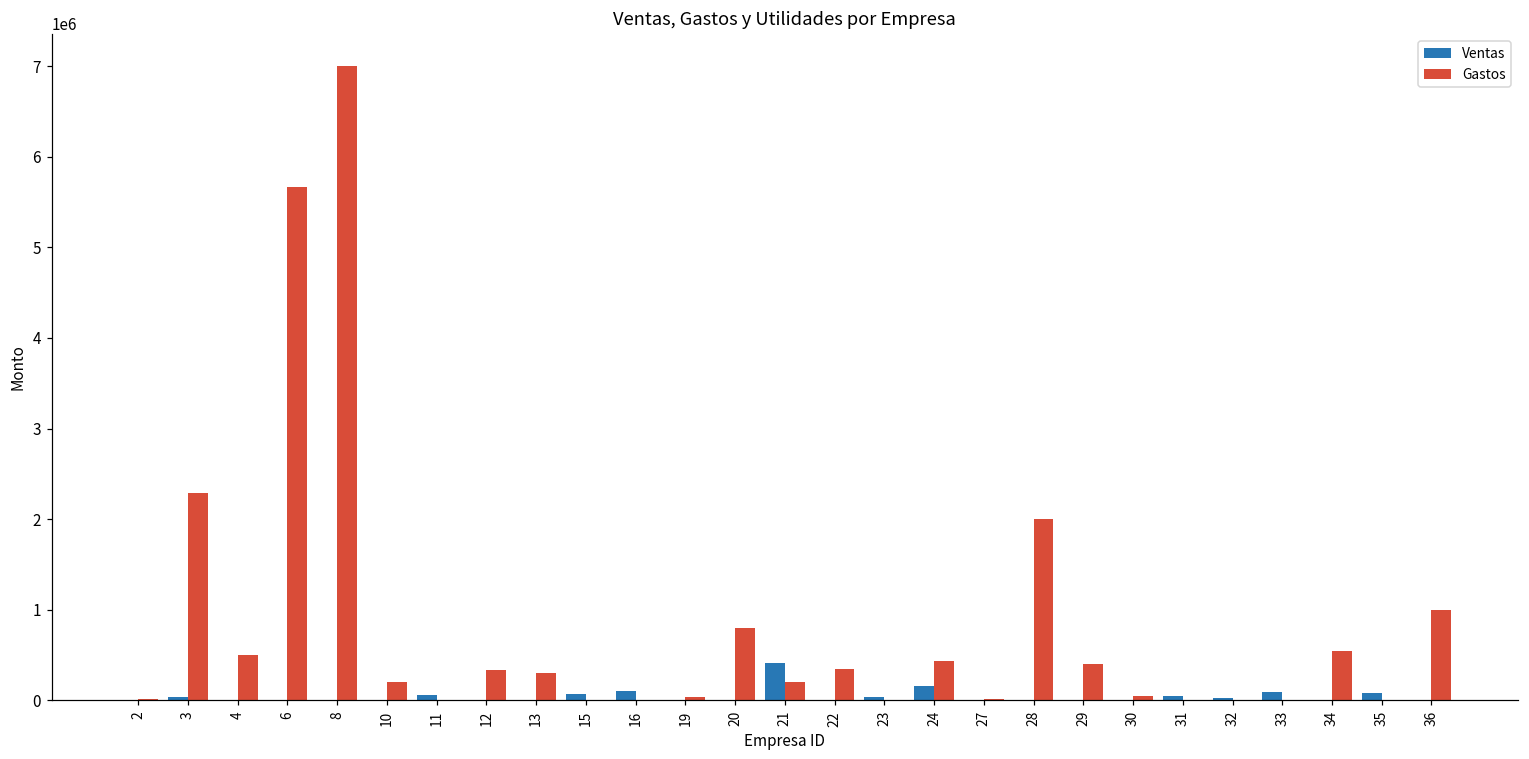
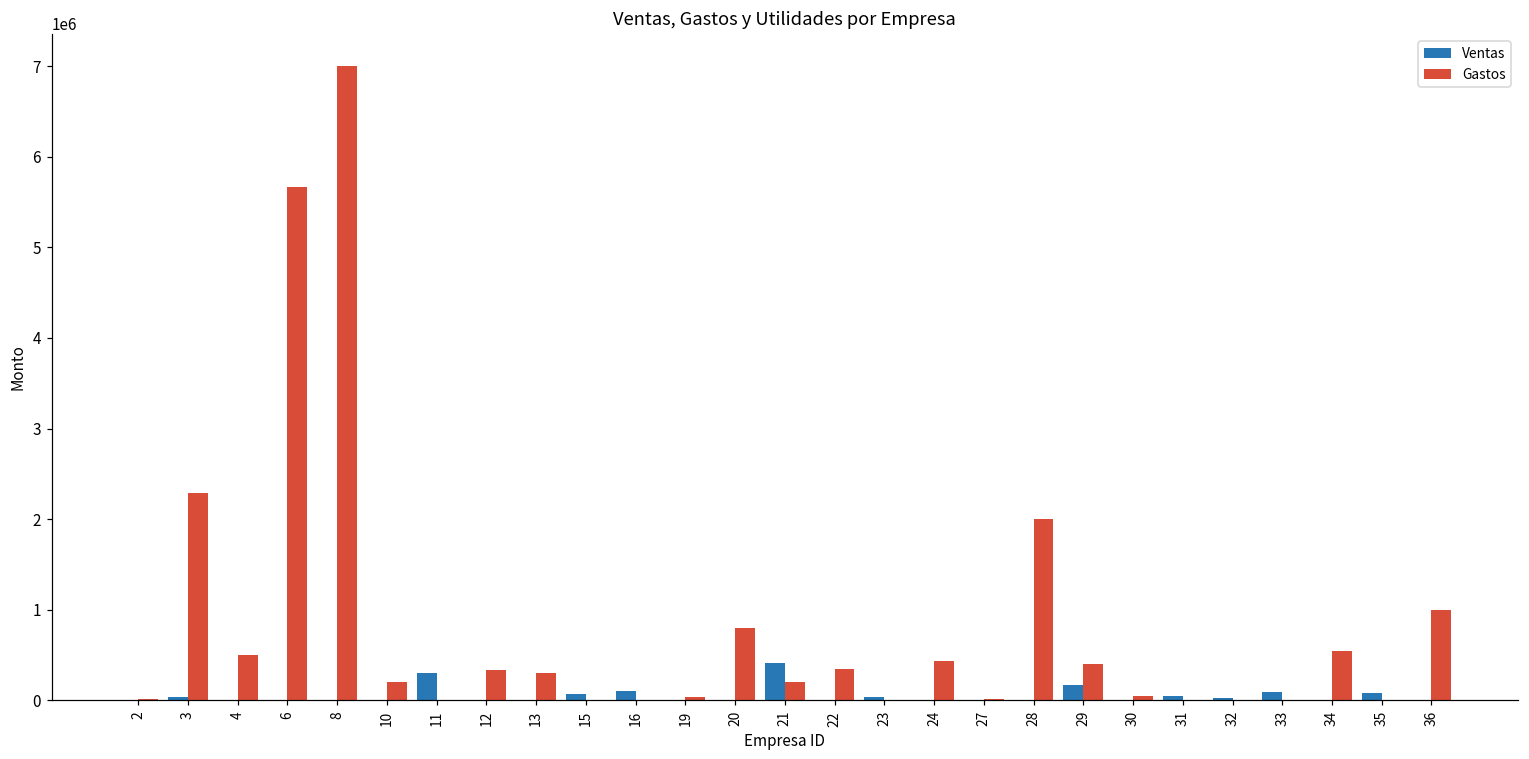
  {
    "Ventas": {
      "2": 0,
      "3": 0,
      "4": 0,
      "6": 0,
      "8": 0,
      "10": 0,
-     "11": 100000,
+     "11": 300000,
      "12": 0,
      "13": 0,
      "15": 100000,
      "16": 100000,
      "19": 0,
      "20": 0,
      "21": 400000,
      "22": 0,
      "23": 0,
-     "24": 200000,
+     "24": 0,
      "27": 0,
      "28": 0,
-     "29": 0,
+     "29": 200000,
      "30": 0,
      "31": 100000,
      "33": 100000,
      "34": 0,
      "35": 100000,
      "36": 0
    },
    "Gastos": {
      "3": 2300000,
      "4": 500000,
      "6": 5700000,
      "8": 7000000,
      "10": 200000,
      "11": 0,
      "12": 300000,
      "13": 300000,
      "15": 0,
      "16": 0,
      "19": 0,
      "20": 800000,
      "21": 200000,
      "22": 400000,
      "23": 0,
      "24": 400000,
      "28": 2000000,
      "29": 400000,
      "30": 100000,
      "31": 0,
      "32": 0,
      "33": 0,
      "34": 500000,
      "35": 0,
      "36": 1000000
    }
  }
